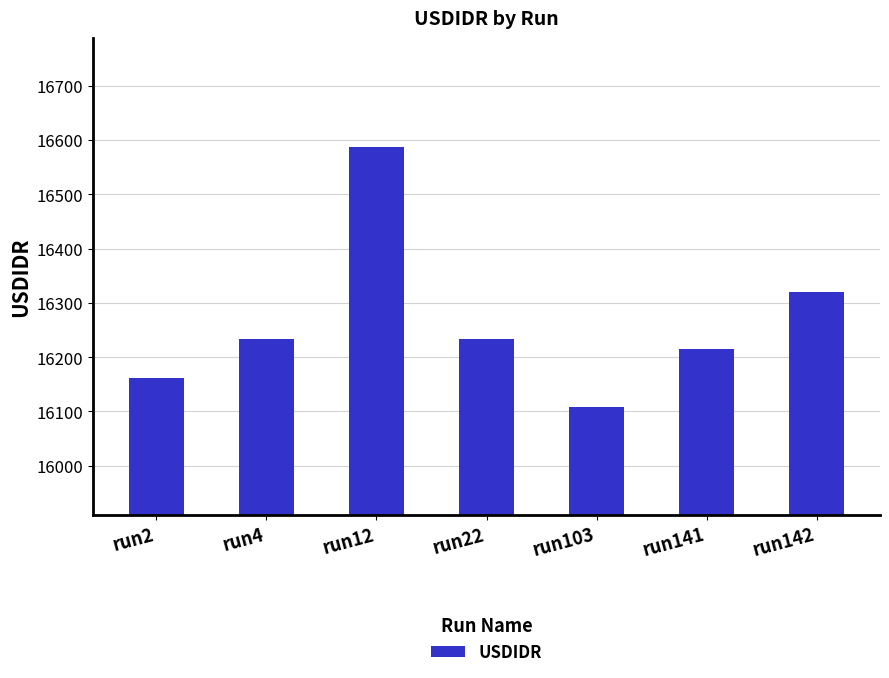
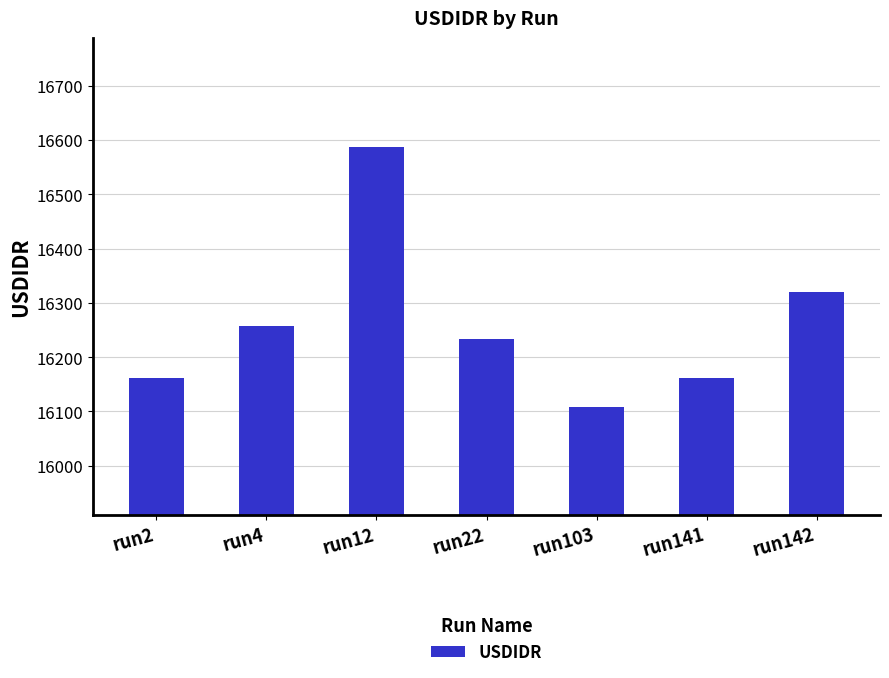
  {
    "run2": 16160,
-   "run4": 16230,
+   "run4": 16260,
    "run12": 16590,
    "run22": 16230,
    "run103": 16110,
-   "run141": 16220,
+   "run141": 16160,
    "run142": 16320
  }
